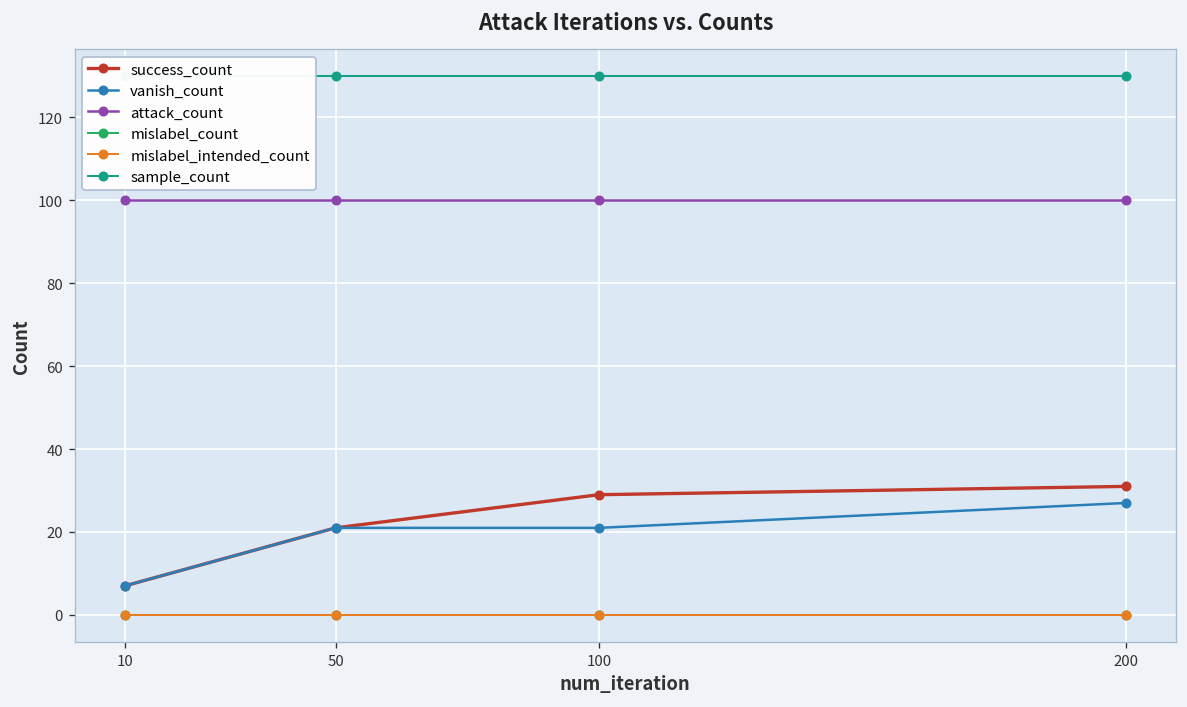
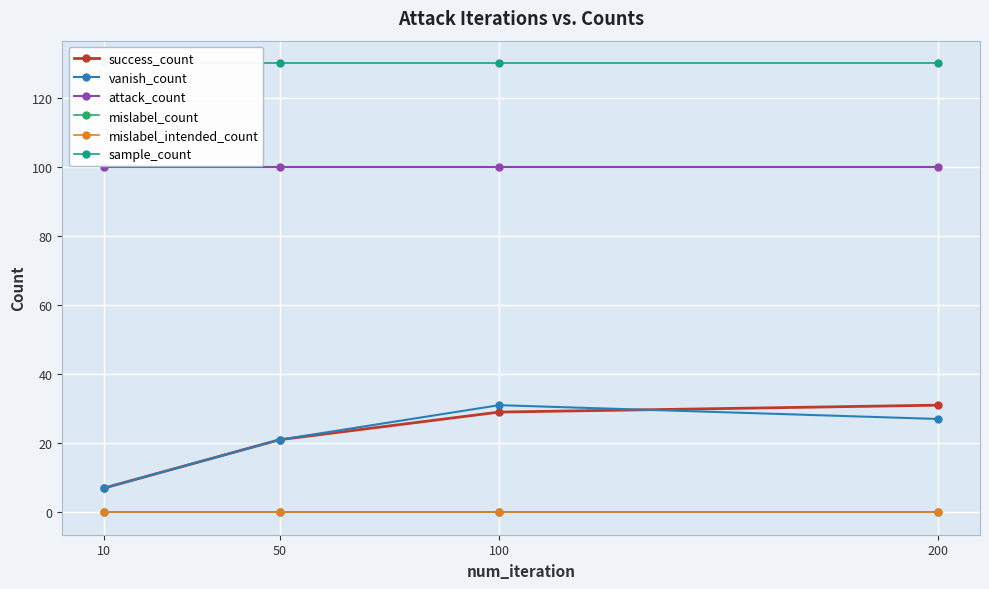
  {
    "success_count": {
      "100": 29,
      "200": 31
    },
    "vanish_count": {
-     "100": 21,
+     "100": 31,
      "200": 27
    },
    "attack_count": {
      "10": 100,
      "50": 100,
      "100": 100,
      "200": 100
    },
    "mislabel_intended_count": {
      "10": 0,
      "50": 0,
      "100": 0,
      "200": 0
    },
    "sample_count": {
      "50": 130,
      "100": 130,
      "200": 130
    }
  }
